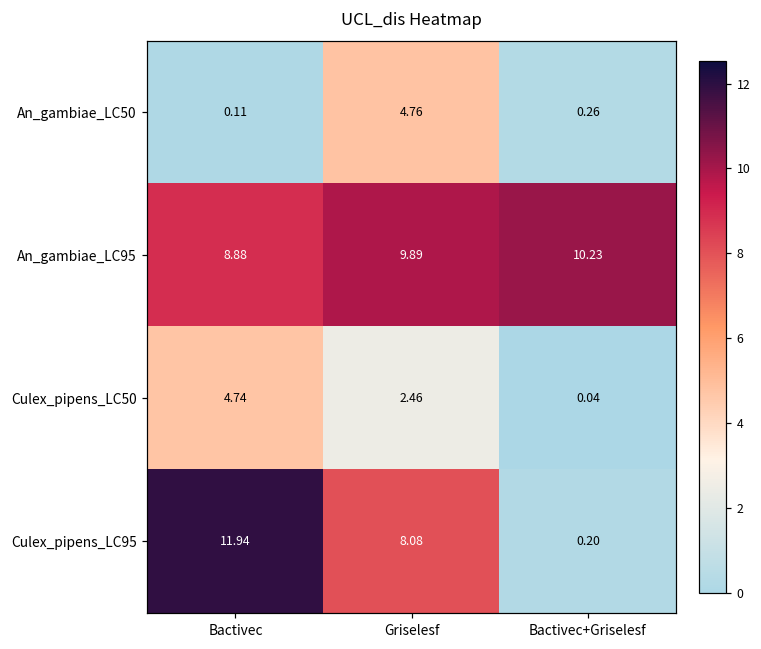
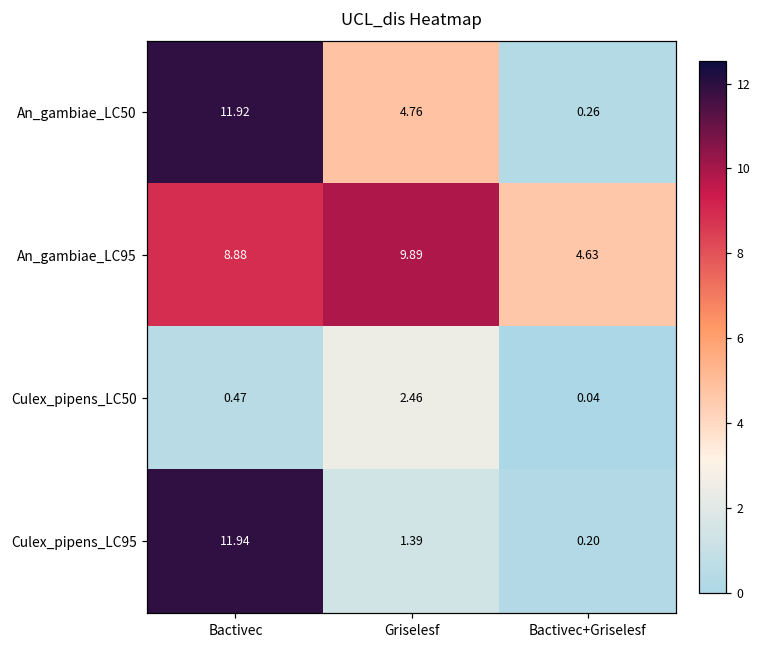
  {
    "An_gambiae_LC50": {
-     "Bactivec": 0.11,
+     "Bactivec": 11.92,
      "Griselesf": 4.76,
      "Bactivec+Griselesf": 0.26
    },
    "An_gambiae_LC95": {
      "Bactivec": 8.88,
      "Griselesf": 9.89,
-     "Bactivec+Griselesf": 10.23
+     "Bactivec+Griselesf": 4.63
    },
    "Culex_pipens_LC50": {
-     "Bactivec": 4.74,
+     "Bactivec": 0.47,
      "Griselesf": 2.46,
      "Bactivec+Griselesf": 0.04
    },
    "Culex_pipens_LC95": {
      "Bactivec": 11.94,
-     "Griselesf": 8.08,
+     "Griselesf": 1.39,
      "Bactivec+Griselesf": 0.20
    }
  }
